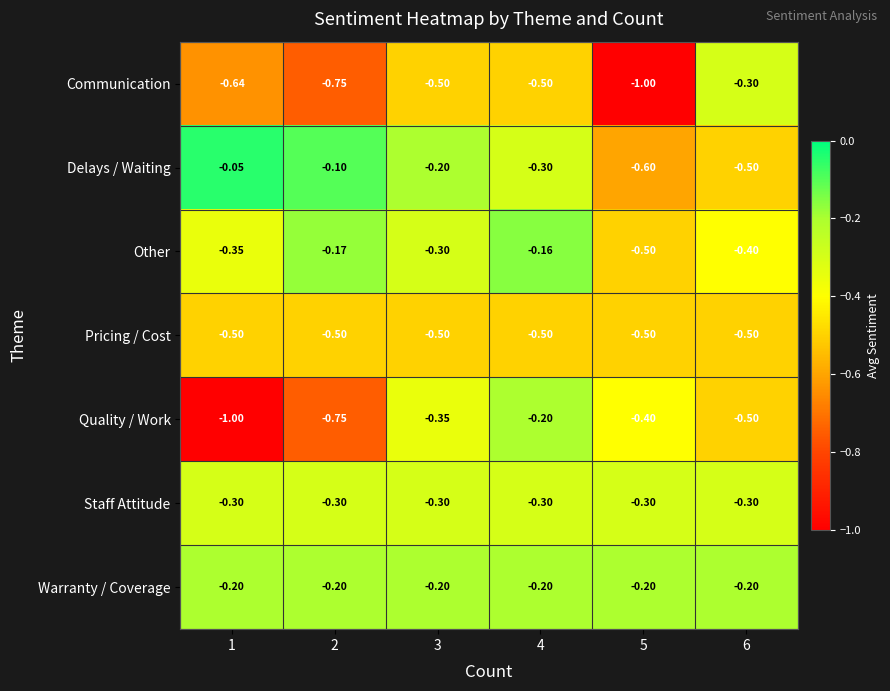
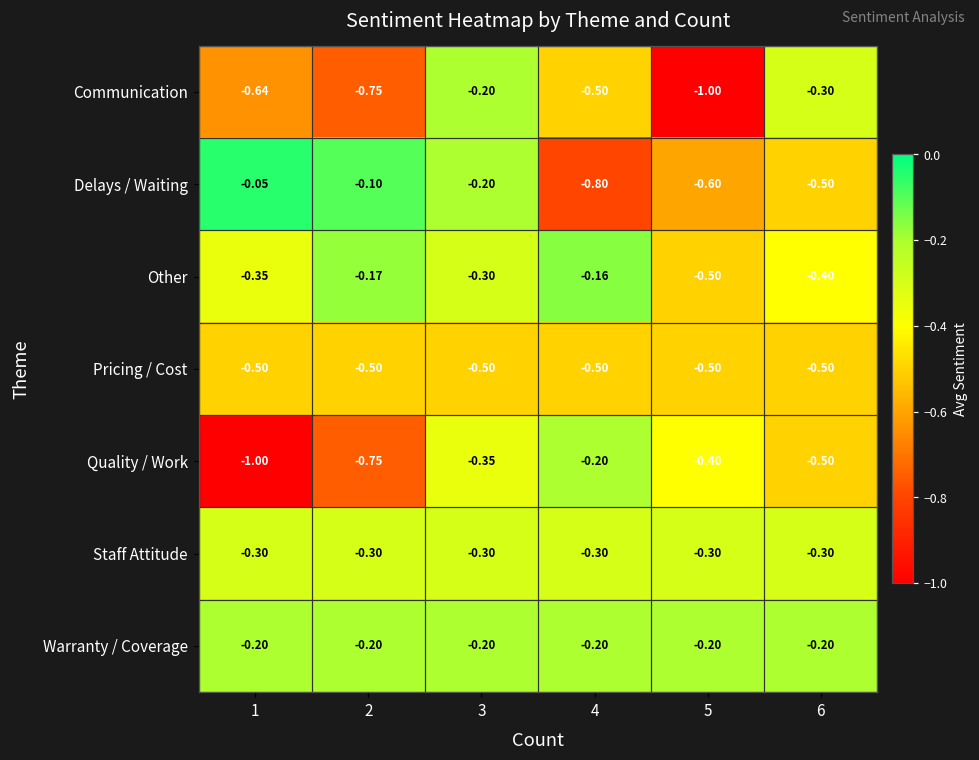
  {
    "Communication": {
      "1": -0.64,
      "2": -0.75,
-     "3": -0.50,
+     "3": -0.20,
      "4": -0.50,
      "5": -1.00,
      "6": -0.30
    },
    "Delays / Waiting": {
      "1": -0.05,
      "2": -0.10,
      "3": -0.20,
-     "4": -0.30,
+     "4": -0.80,
      "5": -0.60,
      "6": -0.50
    },
    "Other": {
      "1": -0.35,
      "2": -0.17,
      "3": -0.30,
      "4": -0.16,
      "5": -0.50,
      "6": -0.40
    },
    "Pricing / Cost": {
      "1": -0.50,
      "2": -0.50,
      "3": -0.50,
      "4": -0.50,
      "5": -0.50,
      "6": -0.50
    },
    "Quality / Work": {
      "1": -1.00,
      "2": -0.75,
      "3": -0.35,
      "4": -0.20,
      "5": -0.40,
      "6": -0.50
    },
    "Staff Attitude": {
      "1": -0.30,
      "2": -0.30,
      "3": -0.30,
      "4": -0.30,
      "5": -0.30,
      "6": -0.30
    },
    "Warranty / Coverage": {
      "1": -0.20,
      "2": -0.20,
      "3": -0.20,
      "4": -0.20,
      "5": -0.20,
      "6": -0.20
    }
  }
